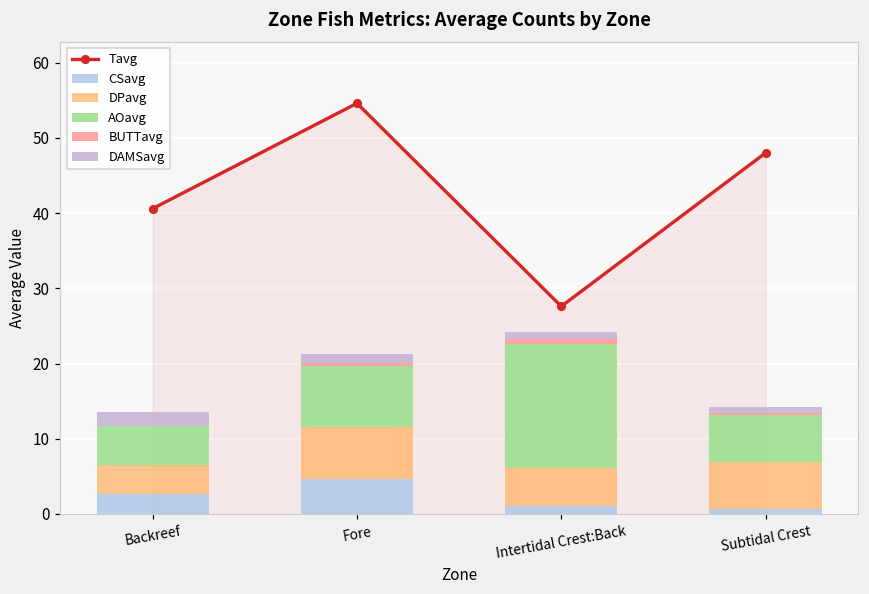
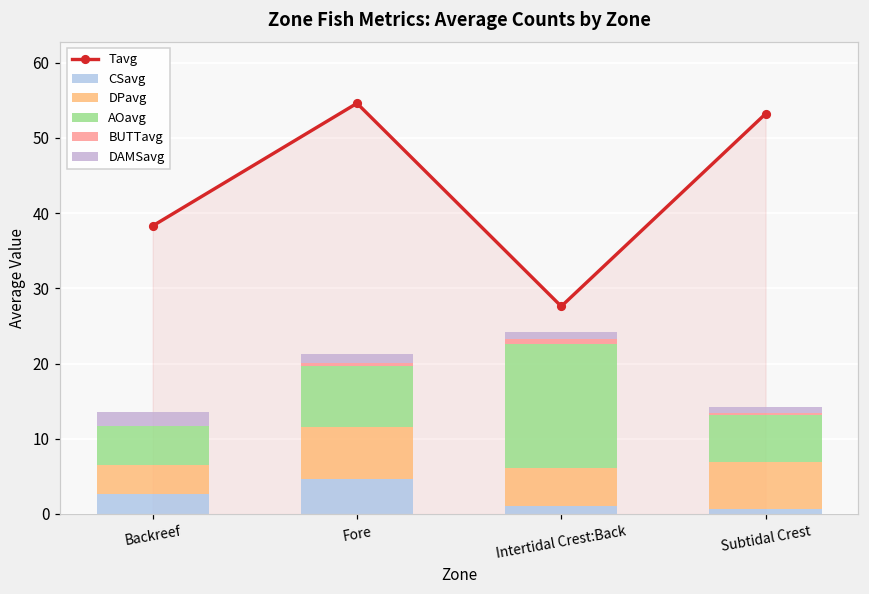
  {
    "Tavg": {
-     "Backreef": 41,
+     "Backreef": 38,
      "Fore": 55,
      "Intertidal Crest:Back": 28,
-     "Subtidal Crest": 48
+     "Subtidal Crest": 53
    },
    "AOavg": {
      "Backreef": 5,
      "Fore": 8,
      "Intertidal Crest:Back": 17,
      "Subtidal Crest": 6
    }
  }
